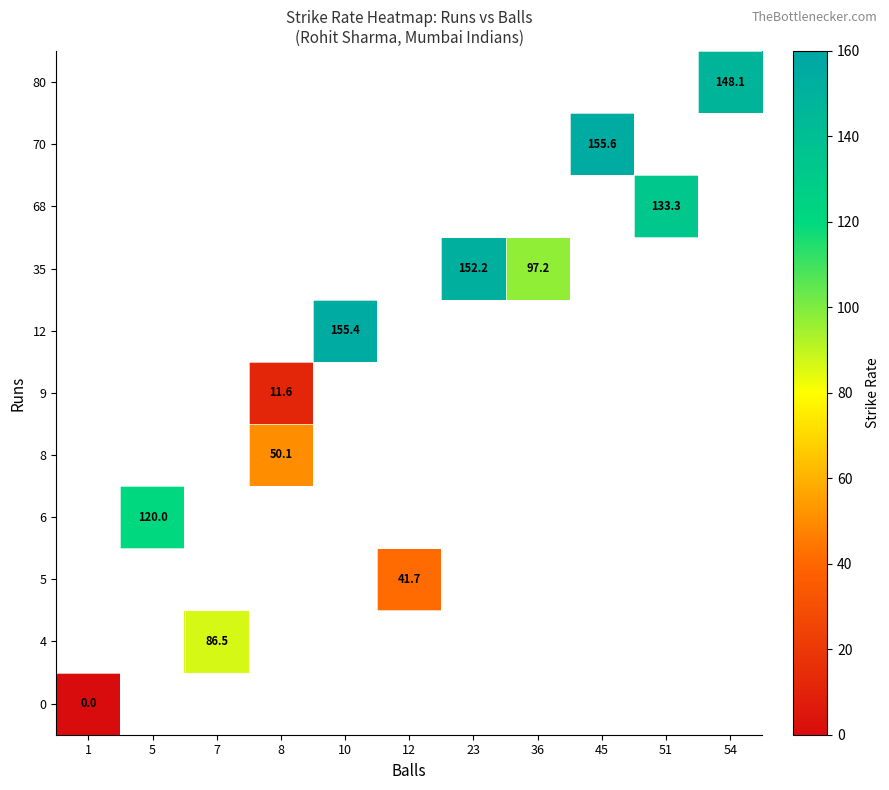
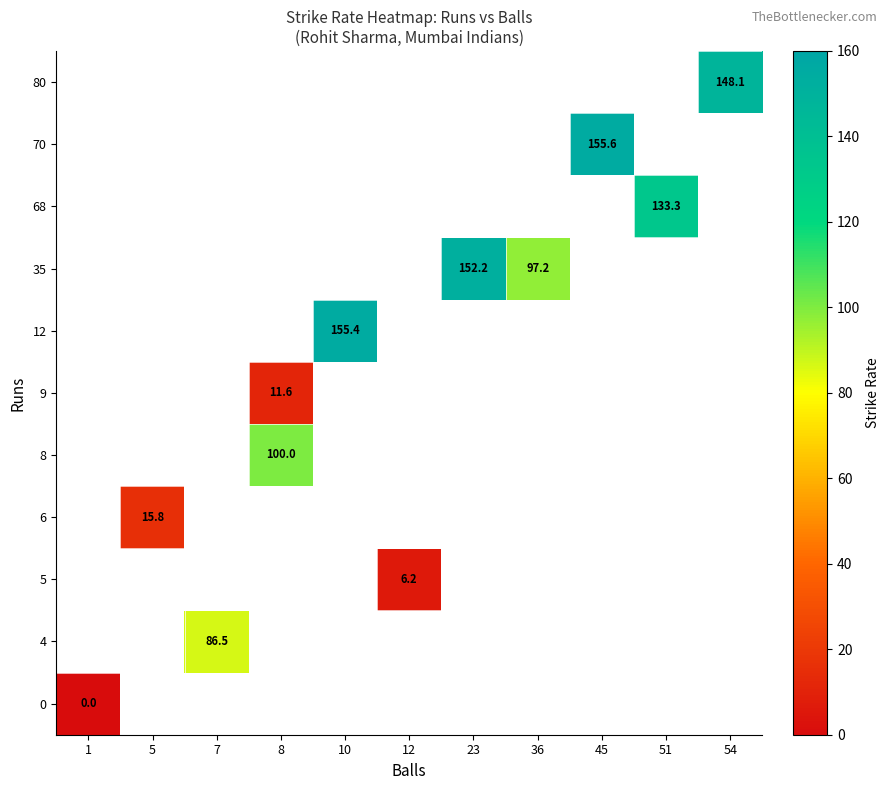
  {
    "80": {
      "54": 148.1
    },
    "70": {
      "45": 155.6
    },
    "68": {
      "51": 133.3
    },
    "35": {
      "23": 152.2,
      "36": 97.2
    },
    "12": {
      "10": 155.4
    },
    "9": {
      "8": 11.6
    },
    "8": {
-     "8": 50.1
+     "8": 100.0
    },
    "6": {
-     "5": 120.0
+     "5": 15.8
    },
    "5": {
-     "12": 41.7
+     "12": 6.2
    },
    "4": {
      "7": 86.5
    },
    "0": {
      "1": 0.0
    }
  }
